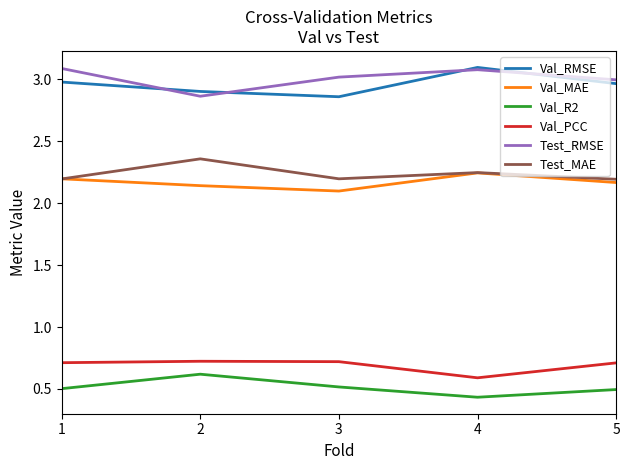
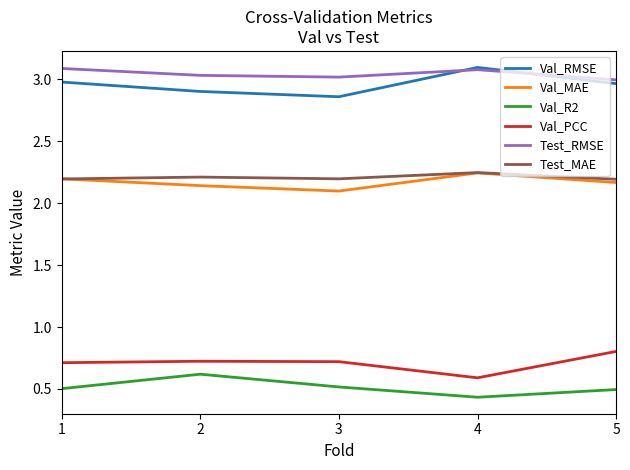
  {
    "Val_RMSE": {
      "1": 2.98,
      "2": 2.90,
      "3": 2.86,
      "5": 2.96
    },
    "Val_MAE": {
      "2": 2.14,
      "3": 2.10,
      "5": 2.17
    },
    "Val_R2": {
      "1": 0.50,
      "2": 0.62,
      "3": 0.52,
      "4": 0.43,
      "5": 0.50
    },
    "Val_PCC": {
      "1": 0.71,
      "2": 0.72,
      "3": 0.72,
      "4": 0.59,
-     "5": 0.71
+     "5": 0.80
    },
    "Test_RMSE": {
      "1": 3.09,
-     "2": 2.86,
+     "2": 3.03,
      "3": 3.02,
      "5": 3.00
    },
    "Test_MAE": {
-     "2": 2.36,
+     "2": 2.21,
      "3": 2.20,
      "5": 2.19
    }
  }
